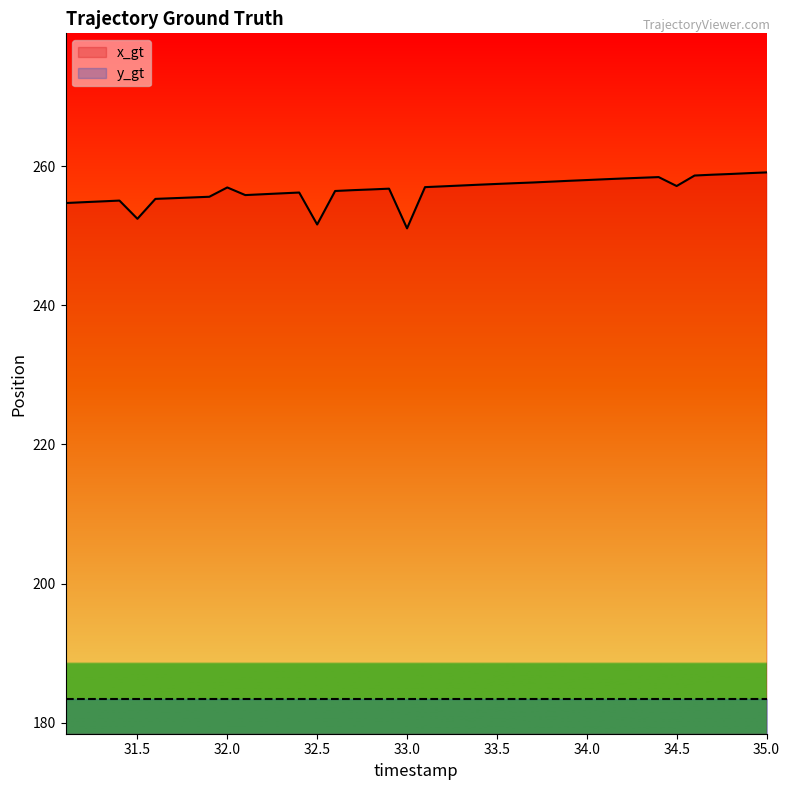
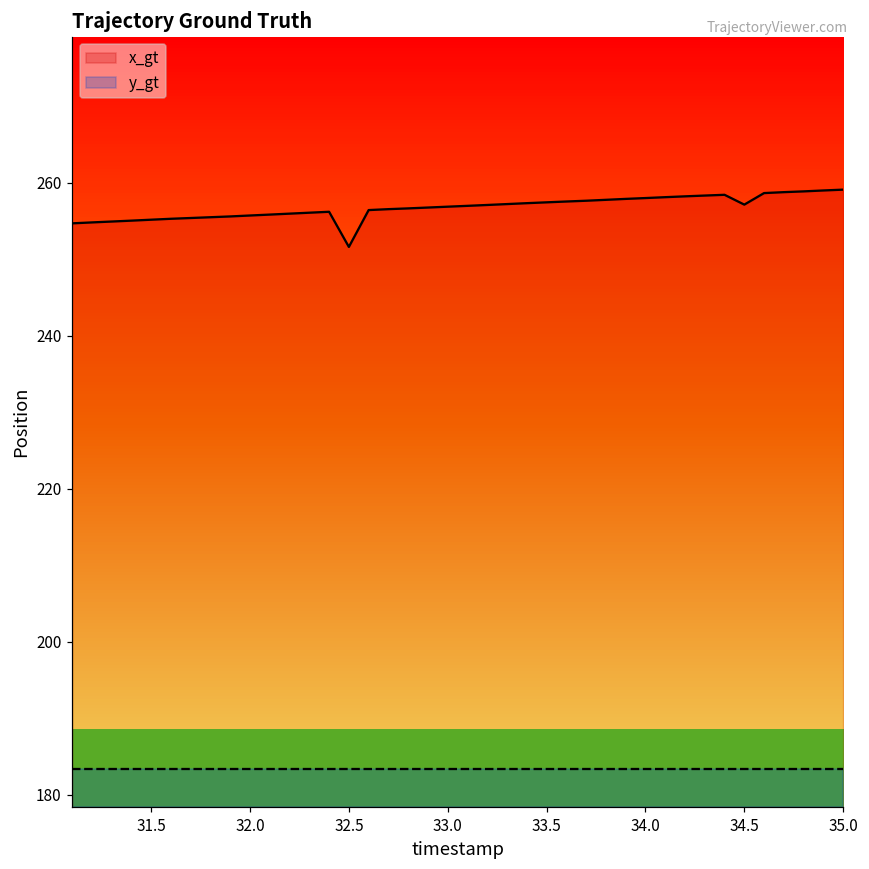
  {
    "x_gt": {
-     "31.5": 252,
-     "32.0": 257,
+     "31.5": 255,
+     "32.0": 256,
      "32.5": 252,
-     "33.0": 251,
+     "33.0": 257,
      "33.5": 257,
      "34.0": 258,
      "34.5": 257,
      "35.0": 259
    },
    "y_gt": {
      "31.5": 183,
      "32.0": 183,
      "32.5": 183,
      "33.0": 183,
      "33.5": 183,
      "34.0": 183,
      "34.5": 183,
      "35.0": 183
    }
  }
